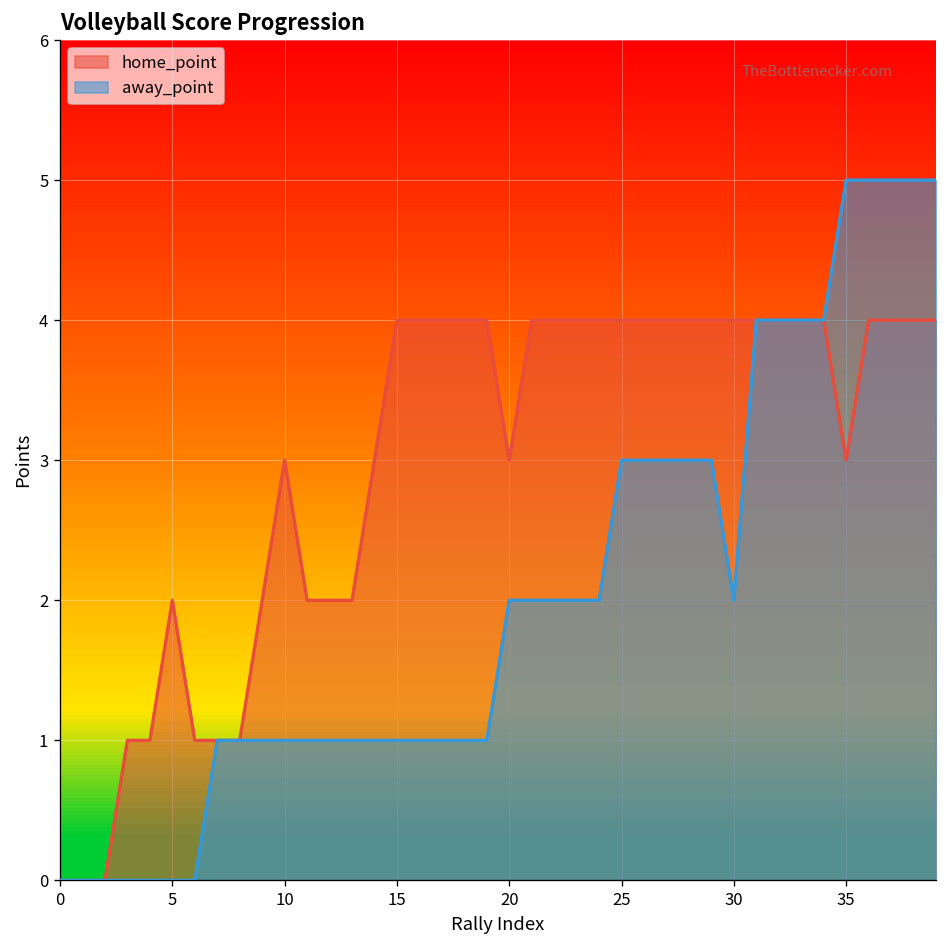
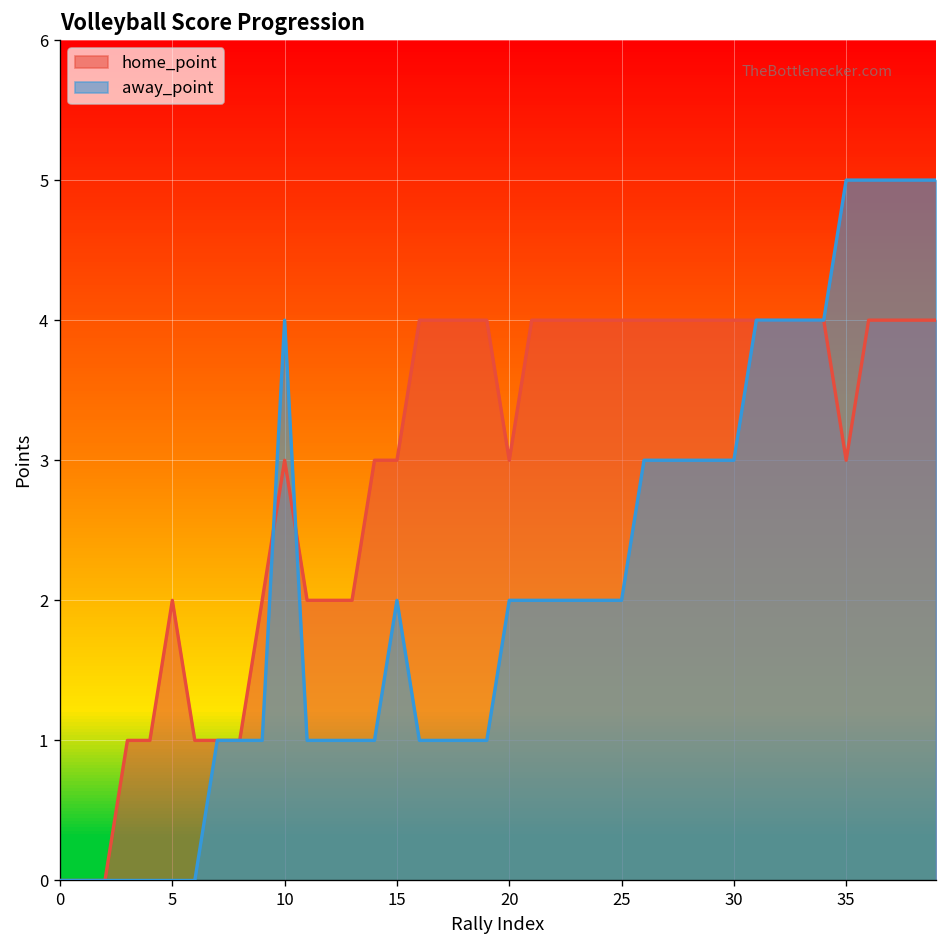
  {
    "home_point": {
      "5": 2,
      "10": 3,
-     "15": 4,
+     "15": 3,
      "20": 3,
      "25": 4,
      "30": 4,
      "35": 3
    },
    "away_point": {
      "5": 0,
-     "10": 1,
-     "15": 1,
+     "10": 4,
+     "15": 2,
      "20": 2,
-     "25": 3,
-     "30": 2,
+     "25": 2,
+     "30": 3,
      "35": 5
    }
  }
